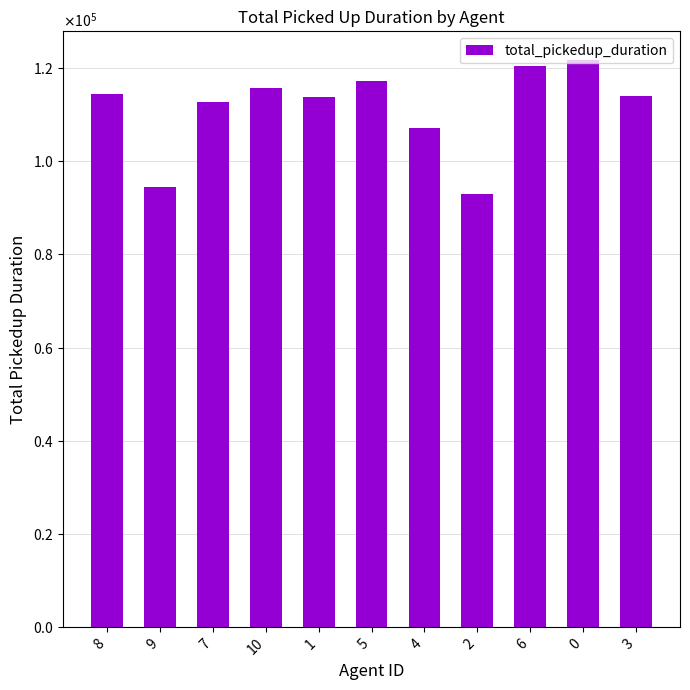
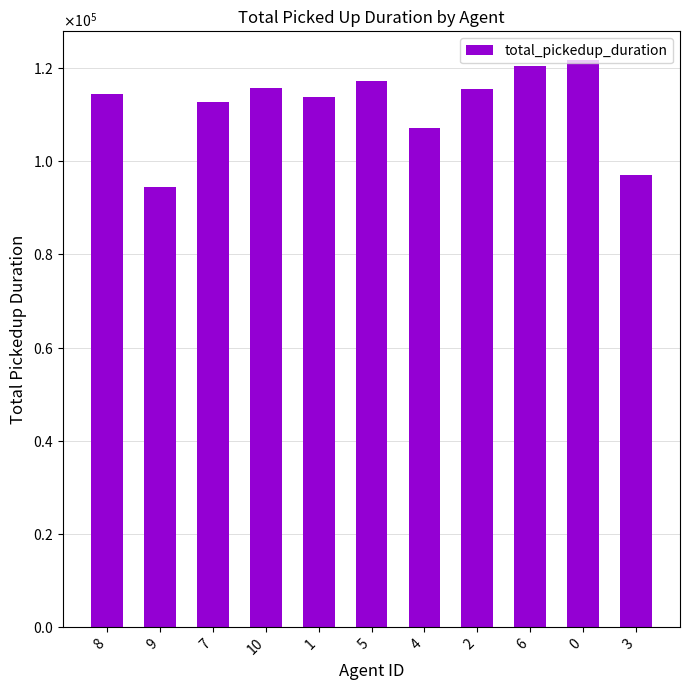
  {
    "8": 115000,
    "9": 95000,
    "7": 113000,
    "10": 116000,
    "1": 114000,
    "5": 117000,
    "4": 107000,
-   "2": 93000,
+   "2": 116000,
    "6": 121000,
-   "3": 114000
+   "3": 97000
  }
